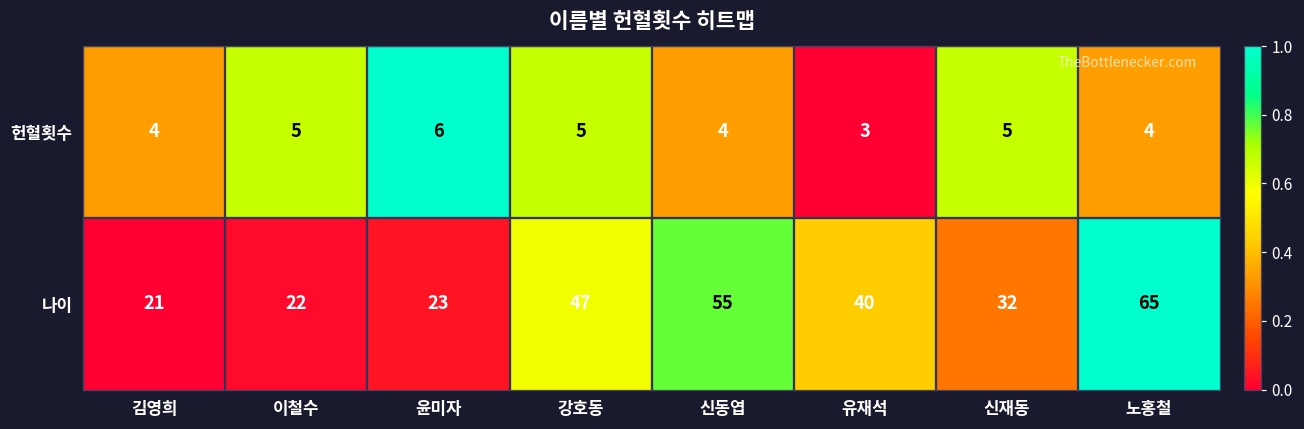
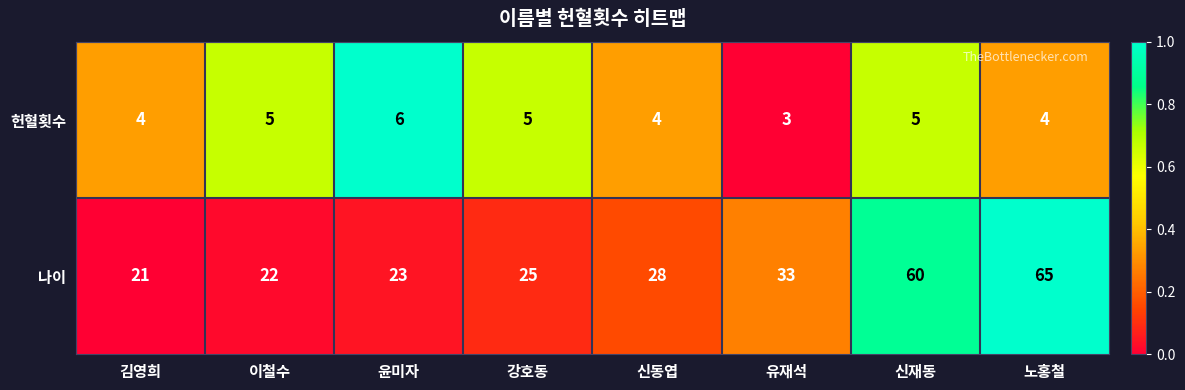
  {
    "헌혈횟수": {
      "김영희": 4,
      "이철수": 5,
      "윤미자": 6,
      "강호동": 5,
      "신동엽": 4,
      "유재석": 3,
      "신재동": 5
    },
    "나이": {
      "김영희": 21,
      "이철수": 22,
      "윤미자": 23,
-     "강호동": 47,
-     "신동엽": 55,
-     "유재석": 40,
-     "신재동": 32,
+     "강호동": 25,
+     "신동엽": 28,
+     "유재석": 33,
+     "신재동": 60,
      "노홍철": 65
    }
  }
